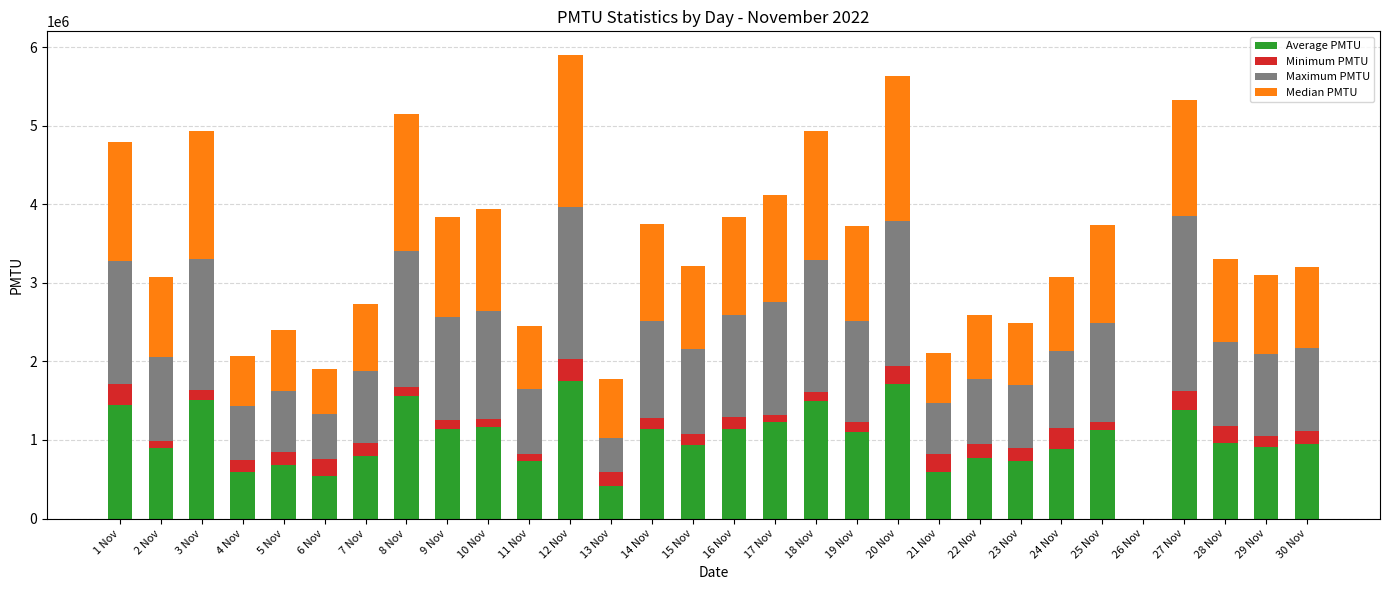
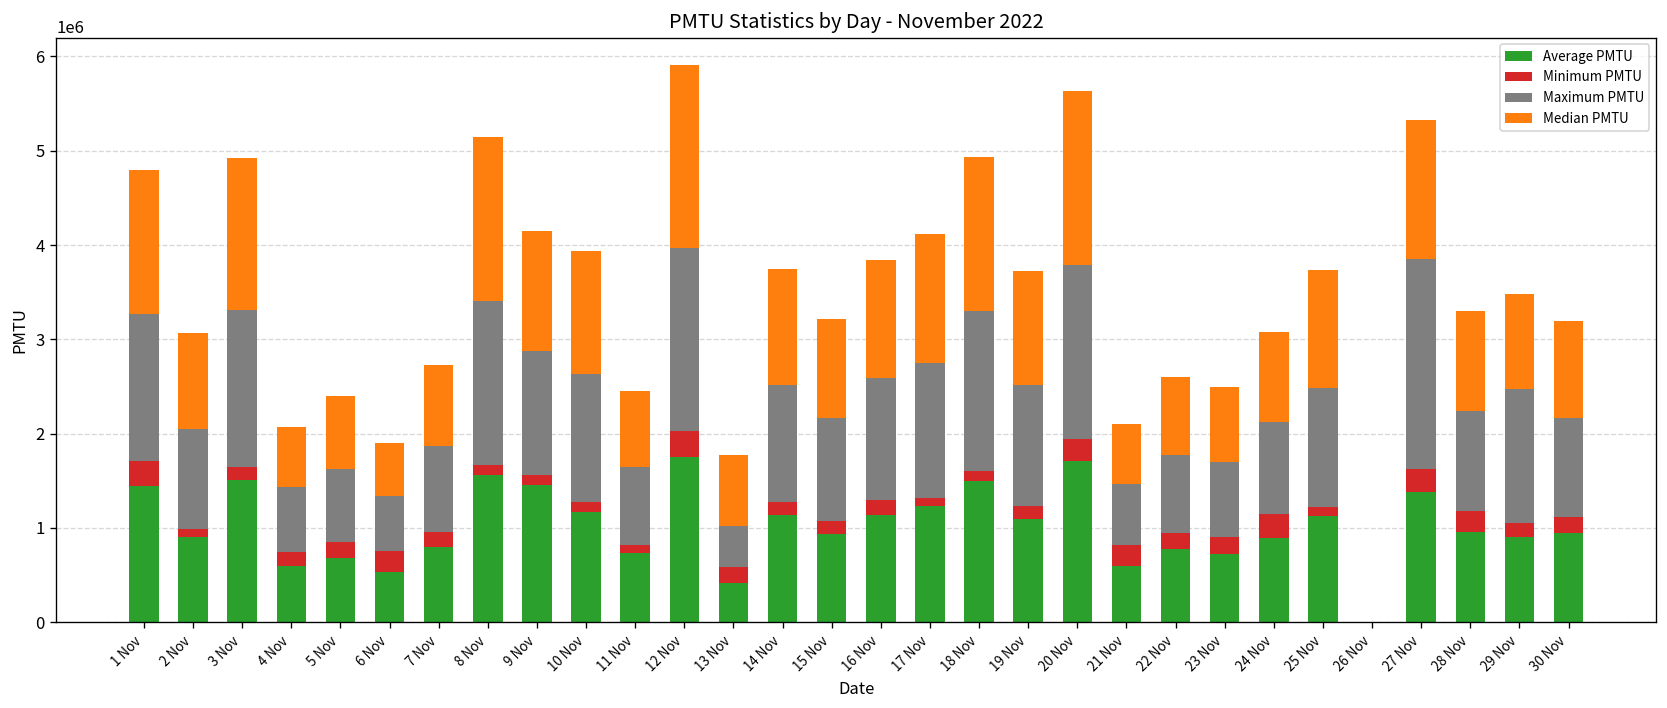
  {
    "Average PMTU": {
      "1 Nov": 1400000,
      "2 Nov": 900000,
      "3 Nov": 1500000,
      "4 Nov": 600000,
      "5 Nov": 700000,
      "6 Nov": 500000,
      "7 Nov": 800000,
      "8 Nov": 1600000,
-     "9 Nov": 1100000,
+     "9 Nov": 1500000,
      "10 Nov": 1200000,
      "11 Nov": 700000,
      "12 Nov": 1800000,
      "13 Nov": 400000,
      "14 Nov": 1100000,
      "15 Nov": 900000,
      "16 Nov": 1100000,
      "17 Nov": 1200000,
      "18 Nov": 1500000,
      "19 Nov": 1100000,
      "20 Nov": 1700000,
      "21 Nov": 600000,
      "22 Nov": 800000,
      "23 Nov": 700000,
      "24 Nov": 900000,
      "25 Nov": 1100000,
      "26 Nov": 0,
      "27 Nov": 1400000,
      "28 Nov": 1000000,
      "29 Nov": 900000,
      "30 Nov": 900000
    },
    "Minimum PMTU": {
      "1 Nov": 300000,
      "2 Nov": 100000,
      "3 Nov": 100000,
      "4 Nov": 200000,
      "5 Nov": 200000,
      "6 Nov": 200000,
      "7 Nov": 200000,
      "8 Nov": 100000,
      "9 Nov": 100000,
      "10 Nov": 100000,
      "11 Nov": 100000,
      "12 Nov": 300000,
      "13 Nov": 200000,
      "14 Nov": 100000,
      "15 Nov": 100000,
      "16 Nov": 200000,
      "17 Nov": 100000,
      "18 Nov": 100000,
      "19 Nov": 100000,
      "20 Nov": 200000,
      "21 Nov": 200000,
      "22 Nov": 200000,
      "23 Nov": 200000,
      "24 Nov": 300000,
      "25 Nov": 100000,
      "26 Nov": 0,
      "27 Nov": 200000,
      "28 Nov": 200000,
      "29 Nov": 100000,
      "30 Nov": 200000
    },
    "Maximum PMTU": {
      "1 Nov": 1600000,
      "2 Nov": 1100000,
      "3 Nov": 1700000,
      "4 Nov": 700000,
      "5 Nov": 800000,
      "6 Nov": 600000,
      "7 Nov": 900000,
      "8 Nov": 1700000,
      "9 Nov": 1300000,
      "10 Nov": 1400000,
      "11 Nov": 800000,
      "12 Nov": 1900000,
      "13 Nov": 400000,
      "14 Nov": 1200000,
      "15 Nov": 1100000,
      "16 Nov": 1300000,
      "17 Nov": 1400000,
      "18 Nov": 1700000,
      "19 Nov": 1300000,
      "20 Nov": 1800000,
      "21 Nov": 600000,
      "22 Nov": 800000,
      "23 Nov": 800000,
      "24 Nov": 1000000,
      "25 Nov": 1300000,
      "26 Nov": 0,
      "27 Nov": 2200000,
      "28 Nov": 1100000,
-     "29 Nov": 1000000,
+     "29 Nov": 1400000,
      "30 Nov": 1100000
    },
    "Median PMTU": {
      "1 Nov": 1500000,
      "2 Nov": 1000000,
      "3 Nov": 1600000,
      "4 Nov": 600000,
      "5 Nov": 800000,
      "6 Nov": 600000,
      "7 Nov": 900000,
      "8 Nov": 1700000,
      "9 Nov": 1300000,
      "10 Nov": 1300000,
      "11 Nov": 800000,
      "12 Nov": 1900000,
      "13 Nov": 800000,
      "14 Nov": 1200000,
      "15 Nov": 1100000,
      "16 Nov": 1300000,
      "17 Nov": 1400000,
      "18 Nov": 1600000,
      "19 Nov": 1200000,
      "20 Nov": 1800000,
      "21 Nov": 600000,
      "22 Nov": 800000,
      "23 Nov": 800000,
      "24 Nov": 900000,
      "25 Nov": 1200000,
      "26 Nov": 0,
      "27 Nov": 1500000,
      "28 Nov": 1100000,
      "29 Nov": 1000000,
      "30 Nov": 1000000
    }
  }
